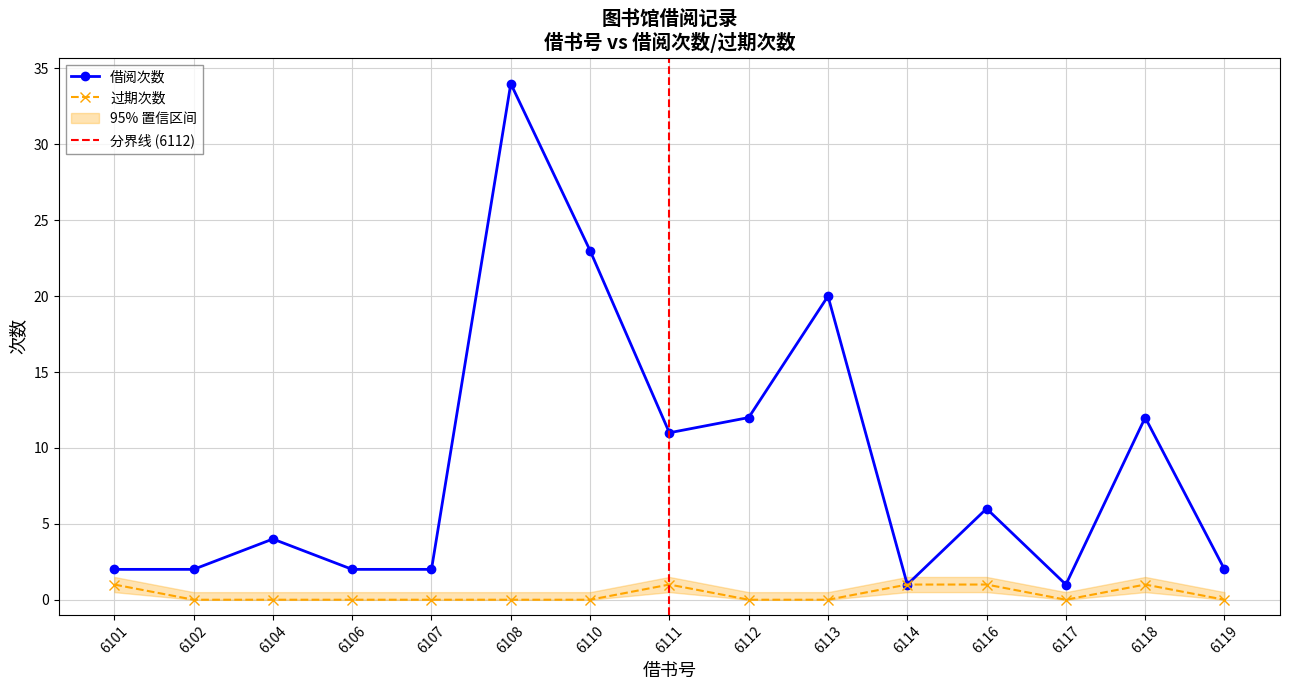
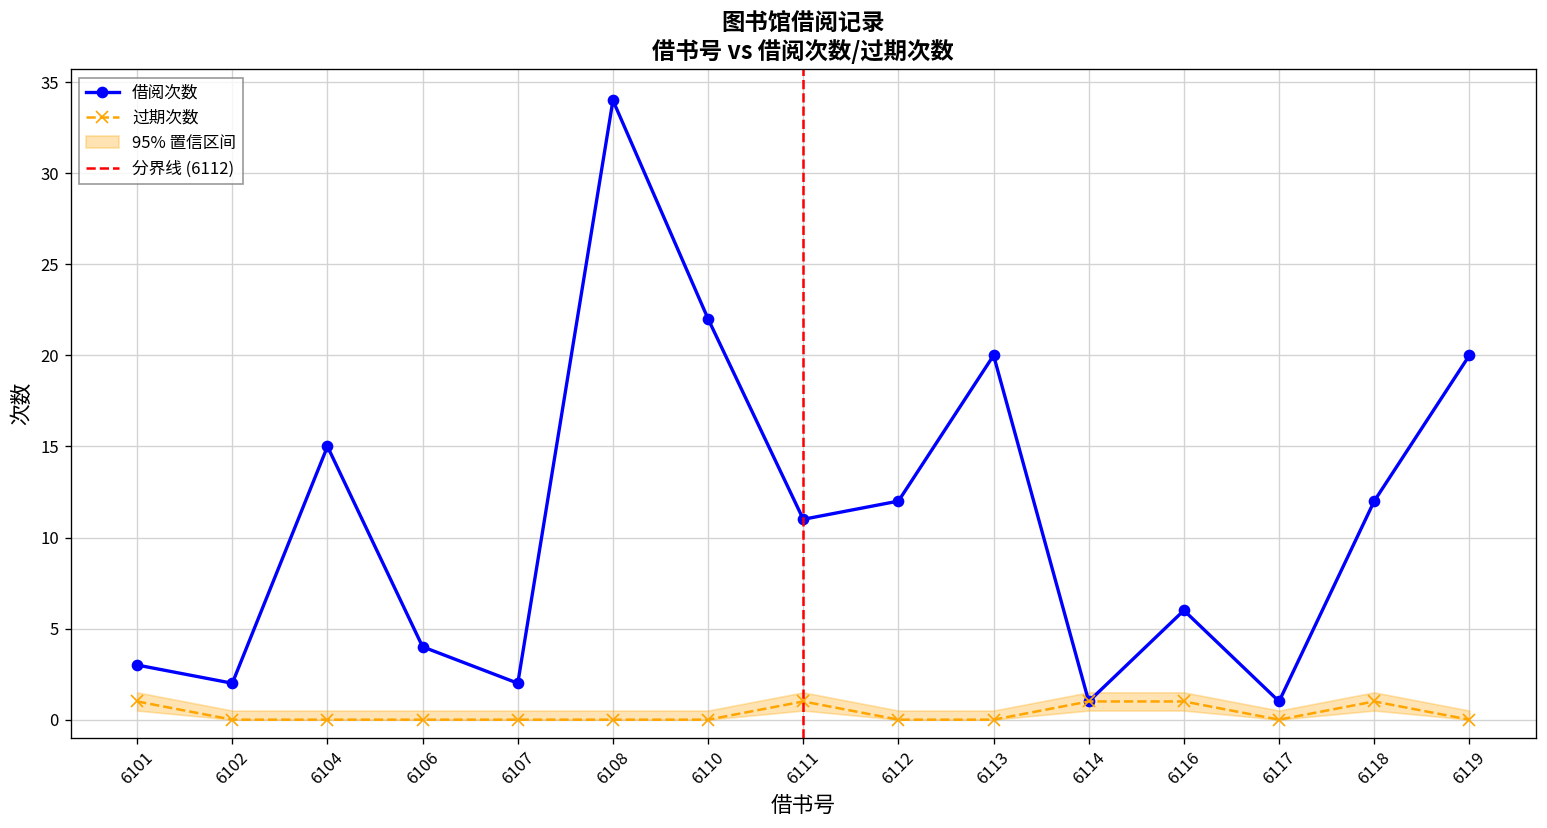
  {
    "借阅次数": {
-     "6101": 2,
+     "6101": 3,
      "6102": 2,
-     "6104": 4,
-     "6106": 2,
+     "6104": 15,
+     "6106": 4,
      "6107": 2,
      "6108": 34,
-     "6110": 23,
+     "6110": 22,
      "6111": 11,
      "6112": 12,
      "6113": 20,
      "6116": 6,
      "6117": 1,
      "6118": 12,
-     "6119": 2
+     "6119": 20
    }
  }
